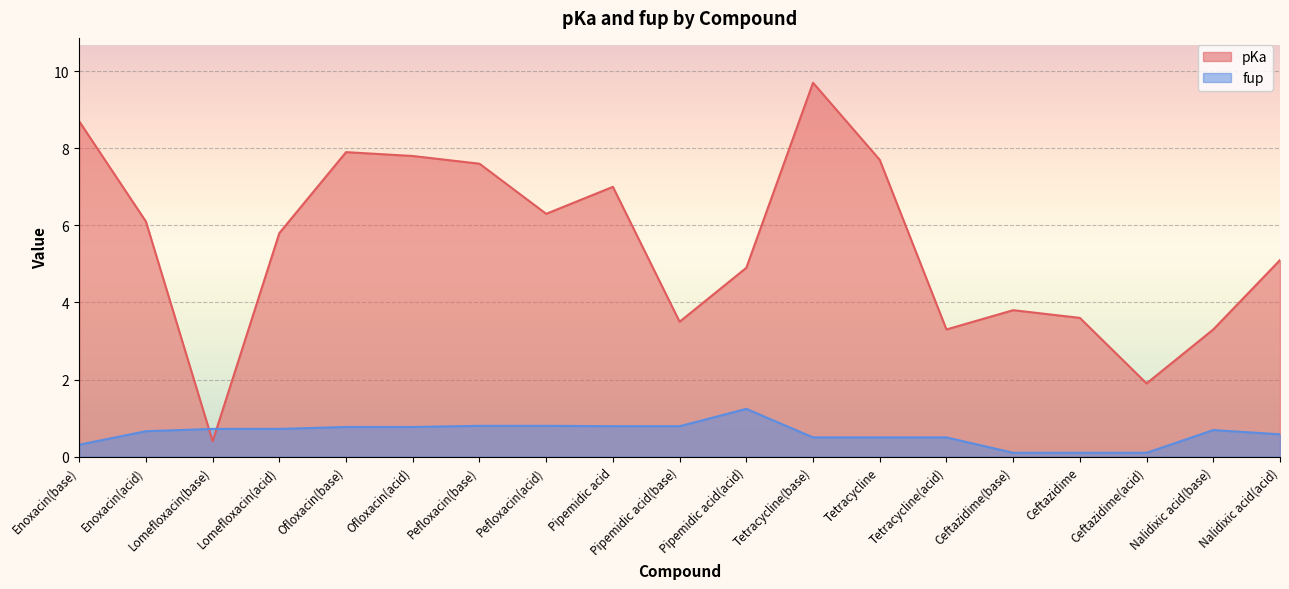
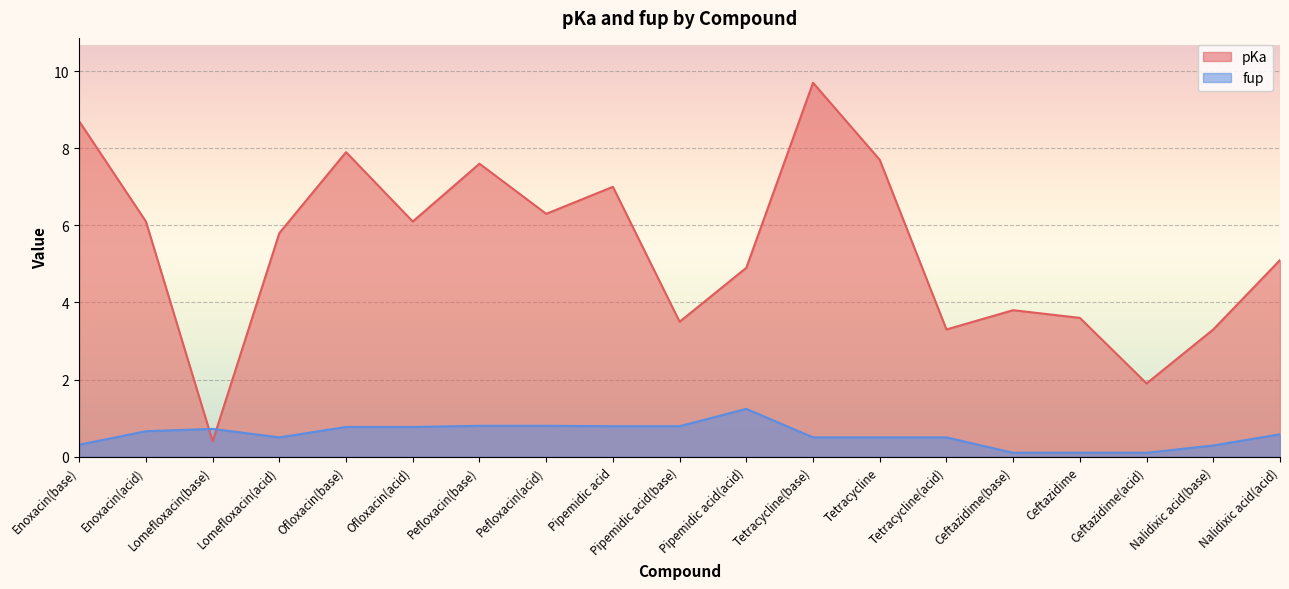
  {
    "pKa": {
      "Enoxacin(base)": 8.7,
      "Enoxacin(acid)": 6.1,
      "Lomefloxacin(base)": 0.4,
      "Lomefloxacin(acid)": 5.8,
      "Ofloxacin(base)": 7.9,
-     "Ofloxacin(acid)": 7.8,
+     "Ofloxacin(acid)": 6.1,
      "Pefloxacin(base)": 7.6,
      "Pefloxacin(acid)": 6.3,
      "Pipemidic acid": 7.0,
      "Pipemidic acid(base)": 3.5,
      "Pipemidic acid(acid)": 4.9,
      "Tetracycline(base)": 9.7,
      "Tetracycline": 7.7,
      "Tetracycline(acid)": 3.3,
      "Ceftazidime(base)": 3.8,
      "Ceftazidime": 3.6,
      "Ceftazidime(acid)": 1.9,
      "Nalidixic acid(base)": 3.3,
      "Nalidixic acid(acid)": 5.1
    },
    "fup": {
      "Enoxacin(base)": 0.3,
      "Enoxacin(acid)": 0.7,
      "Lomefloxacin(base)": 0.7,
-     "Lomefloxacin(acid)": 0.7,
+     "Lomefloxacin(acid)": 0.5,
      "Ofloxacin(base)": 0.8,
      "Ofloxacin(acid)": 0.8,
      "Pefloxacin(base)": 0.8,
      "Pefloxacin(acid)": 0.8,
      "Pipemidic acid": 0.8,
      "Pipemidic acid(base)": 0.8,
      "Pipemidic acid(acid)": 1.2,
      "Tetracycline(base)": 0.5,
      "Tetracycline": 0.5,
      "Tetracycline(acid)": 0.5,
      "Ceftazidime(base)": 0.1,
      "Ceftazidime": 0.1,
      "Ceftazidime(acid)": 0.1,
-     "Nalidixic acid(base)": 0.7,
+     "Nalidixic acid(base)": 0.3,
      "Nalidixic acid(acid)": 0.6
    }
  }
